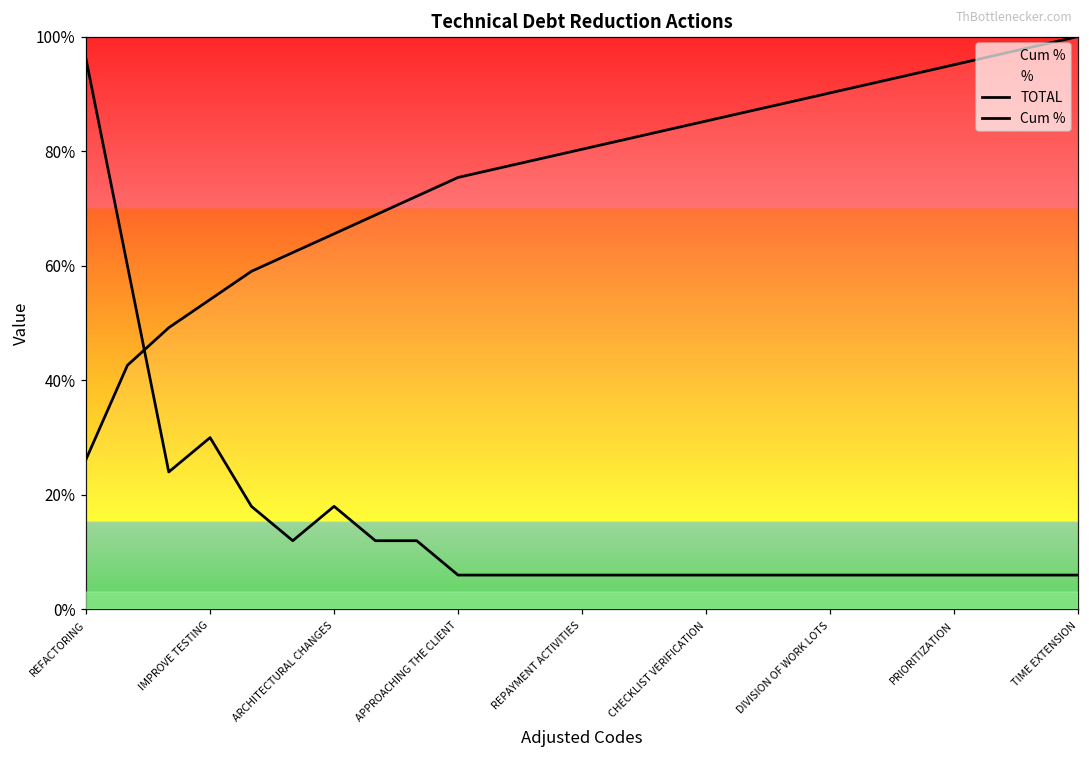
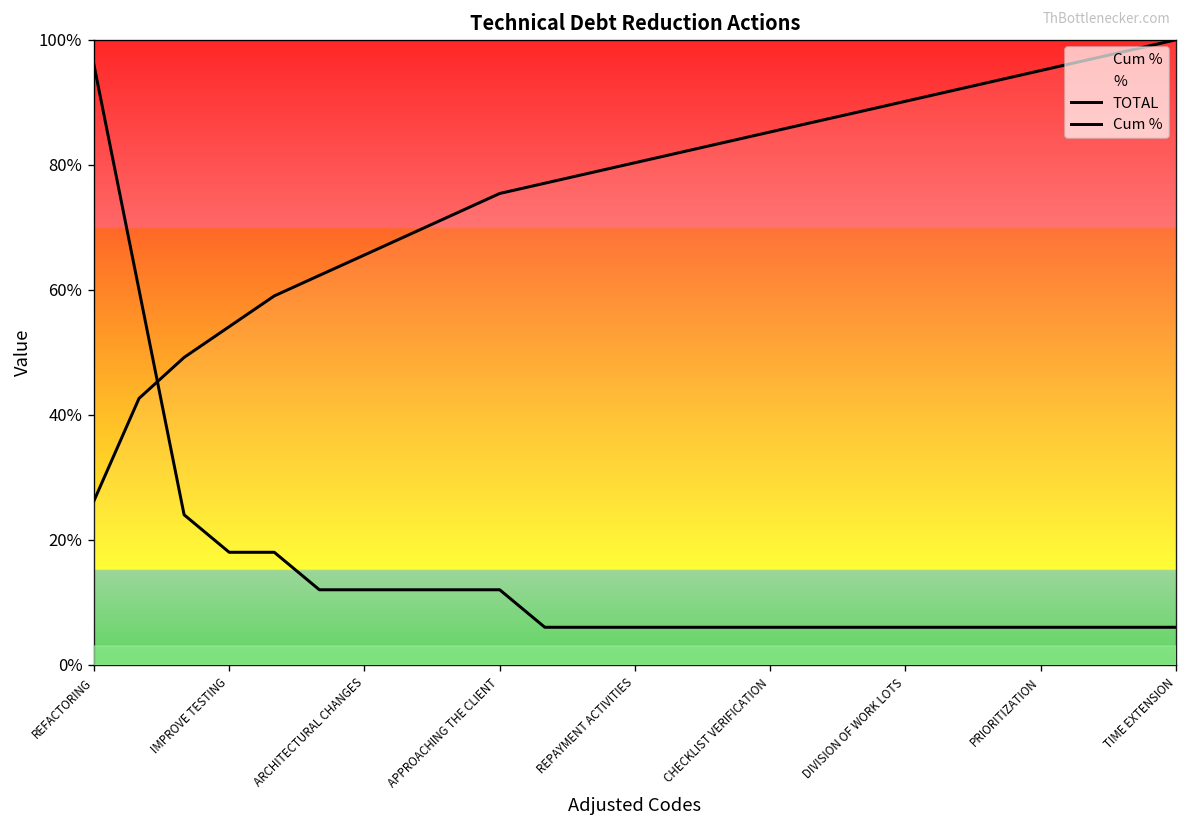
  {
    "TOTAL": {
      "REFACTORING": "96%",
-     "IMPROVE TESTING": "30%",
-     "ARCHITECTURAL CHANGES": "18%",
-     "APPROACHING THE CLIENT": "6%",
+     "IMPROVE TESTING": "18%",
+     "ARCHITECTURAL CHANGES": "12%",
+     "APPROACHING THE CLIENT": "12%",
      "REPAYMENT ACTIVITIES": "6%",
      "CHECKLIST VERIFICATION": "6%",
      "DIVISION OF WORK LOTS": "6%",
      "PRIORITIZATION": "6%",
      "TIME EXTENSION": "6%"
    }
  }
